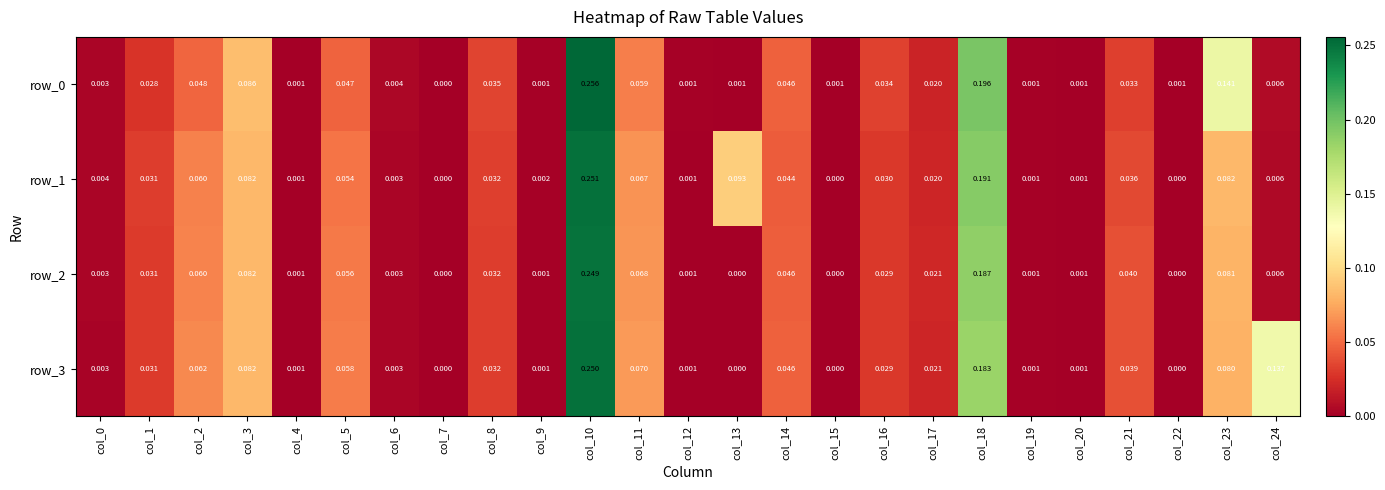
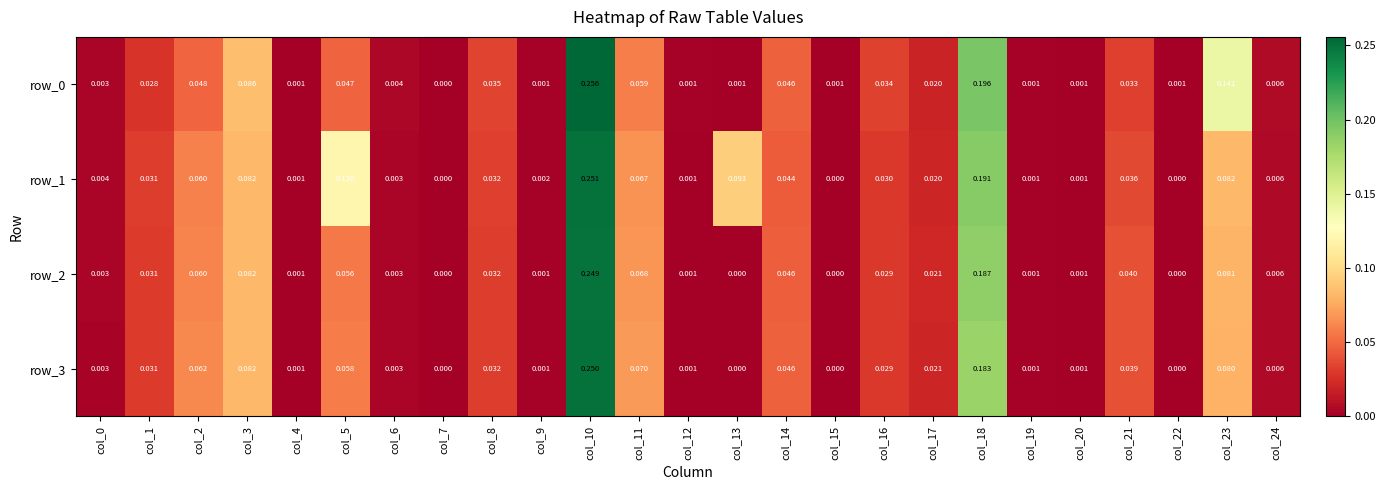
  {
    "row_0": {
      "col_0": 0.003,
      "col_1": 0.028,
      "col_2": 0.048,
      "col_3": 0.086,
      "col_4": 0.001,
      "col_5": 0.047,
      "col_6": 0.004,
      "col_7": 0.000,
      "col_8": 0.035,
      "col_9": 0.001,
      "col_10": 0.256,
      "col_11": 0.059,
      "col_12": 0.001,
      "col_13": 0.001,
      "col_14": 0.046,
      "col_15": 0.001,
      "col_16": 0.034,
      "col_17": 0.020,
      "col_18": 0.196,
      "col_19": 0.001,
      "col_20": 0.001,
      "col_21": 0.033,
      "col_22": 0.001,
      "col_23": 0.141,
      "col_24": 0.006
    },
    "row_1": {
      "col_0": 0.004,
      "col_1": 0.031,
      "col_2": 0.060,
      "col_3": 0.082,
      "col_4": 0.001,
-     "col_5": 0.054,
+     "col_5": 0.120,
      "col_6": 0.003,
      "col_7": 0.000,
      "col_8": 0.032,
      "col_9": 0.002,
      "col_10": 0.251,
      "col_11": 0.067,
      "col_12": 0.001,
      "col_13": 0.093,
      "col_14": 0.044,
      "col_15": 0.000,
      "col_16": 0.030,
      "col_17": 0.020,
      "col_18": 0.191,
      "col_19": 0.001,
      "col_20": 0.001,
      "col_21": 0.036,
      "col_22": 0.000,
      "col_23": 0.082,
      "col_24": 0.006
    },
    "row_2": {
      "col_0": 0.003,
      "col_1": 0.031,
      "col_2": 0.060,
      "col_3": 0.082,
      "col_4": 0.001,
      "col_5": 0.056,
      "col_6": 0.003,
      "col_7": 0.000,
      "col_8": 0.032,
      "col_9": 0.001,
      "col_10": 0.249,
      "col_11": 0.068,
      "col_12": 0.001,
      "col_13": 0.000,
      "col_14": 0.046,
      "col_15": 0.000,
      "col_16": 0.029,
      "col_17": 0.021,
      "col_18": 0.187,
      "col_19": 0.001,
      "col_20": 0.001,
      "col_21": 0.040,
      "col_22": 0.000,
      "col_23": 0.081,
      "col_24": 0.006
    },
    "row_3": {
      "col_0": 0.003,
      "col_1": 0.031,
      "col_2": 0.062,
      "col_3": 0.082,
      "col_4": 0.001,
      "col_5": 0.058,
      "col_6": 0.003,
      "col_7": 0.000,
      "col_8": 0.032,
      "col_9": 0.001,
      "col_10": 0.250,
      "col_11": 0.070,
      "col_12": 0.001,
      "col_13": 0.000,
      "col_14": 0.046,
      "col_15": 0.000,
      "col_16": 0.029,
      "col_17": 0.021,
      "col_18": 0.183,
      "col_19": 0.001,
      "col_20": 0.001,
      "col_21": 0.039,
      "col_22": 0.000,
      "col_23": 0.080,
-     "col_24": 0.137
+     "col_24": 0.006
    }
  }
